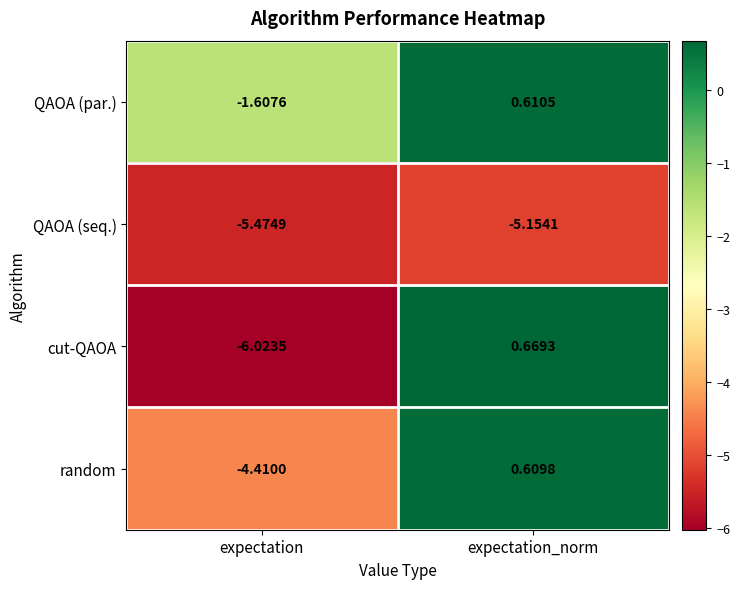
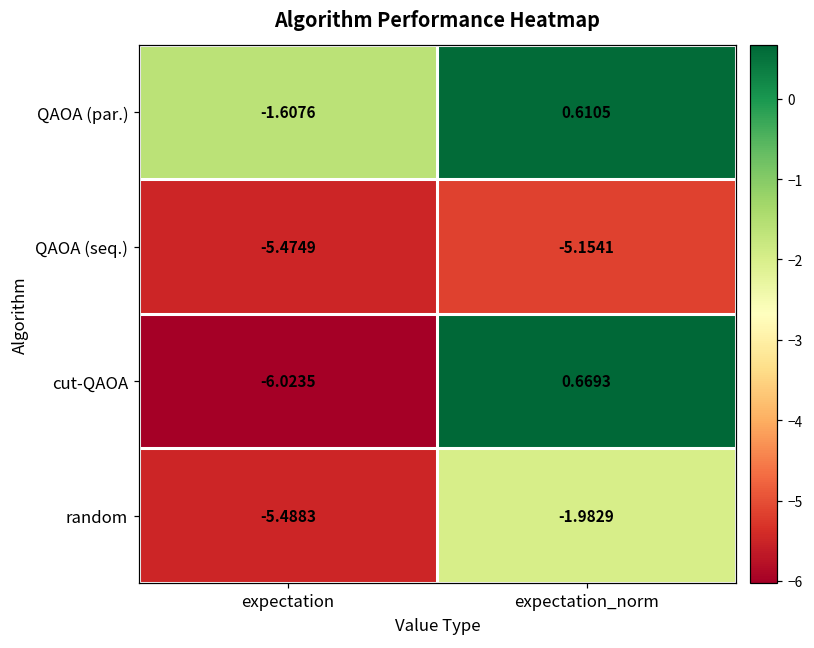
  {
    "QAOA (par.)": {
      "expectation": -1.6076,
      "expectation_norm": 0.6105
    },
    "QAOA (seq.)": {
      "expectation": -5.4749,
      "expectation_norm": -5.1541
    },
    "cut-QAOA": {
      "expectation": -6.0235,
      "expectation_norm": 0.6693
    },
    "random": {
-     "expectation": -4.4100,
-     "expectation_norm": 0.6098
+     "expectation": -5.4883,
+     "expectation_norm": -1.9829
    }
  }
